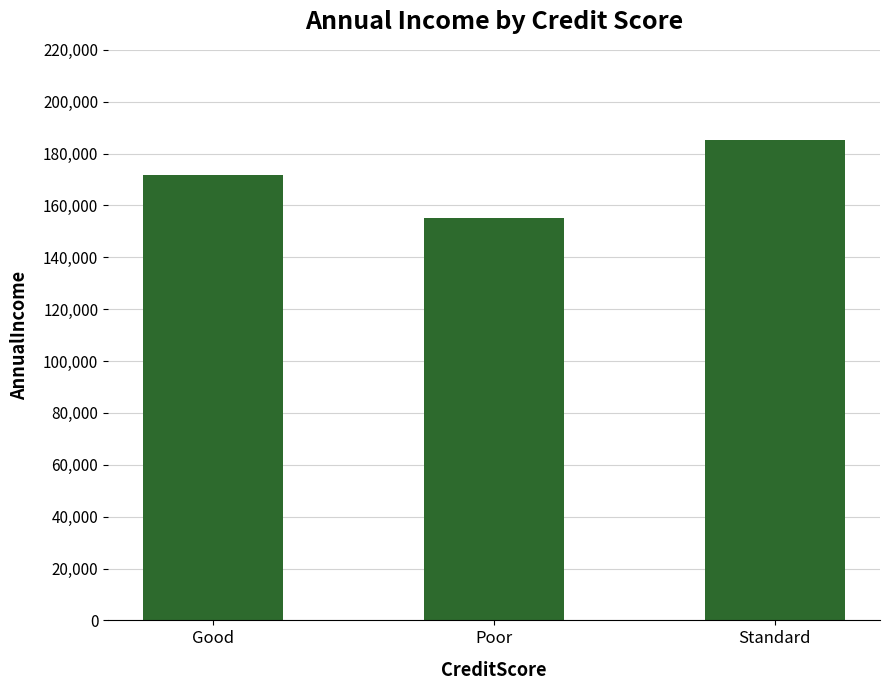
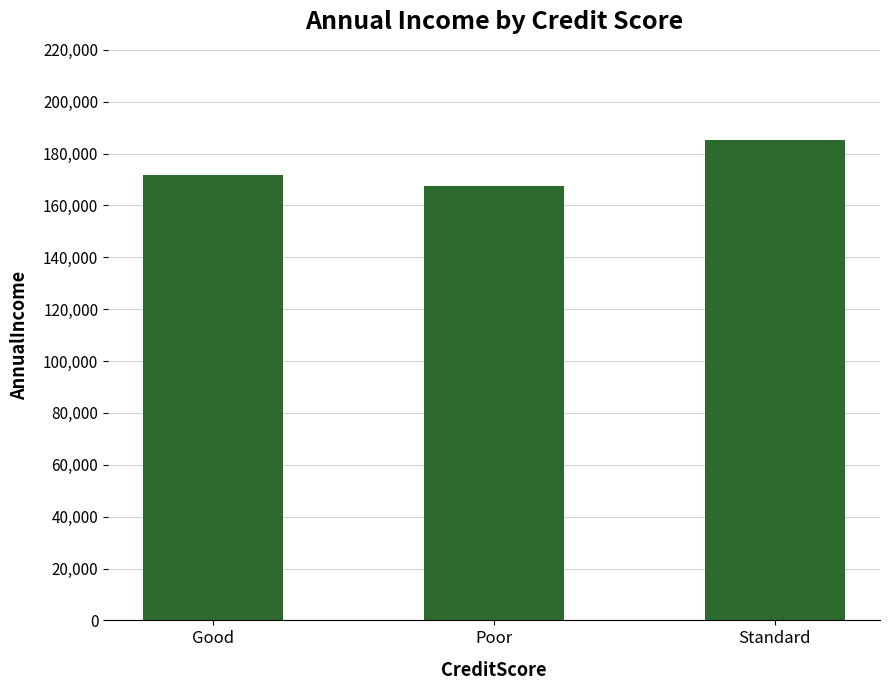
  {
    "Good": "172,000",
-   "Poor": "155,000",
+   "Poor": "167,000",
    "Standard": "185,000"
  }
